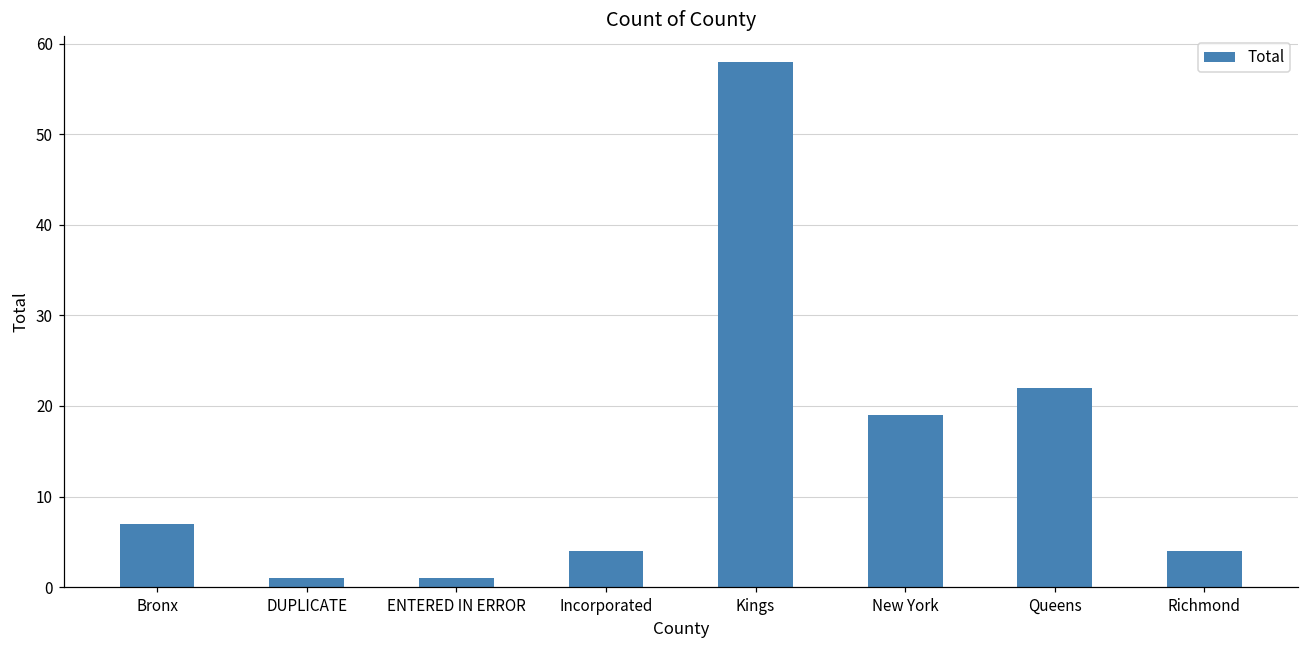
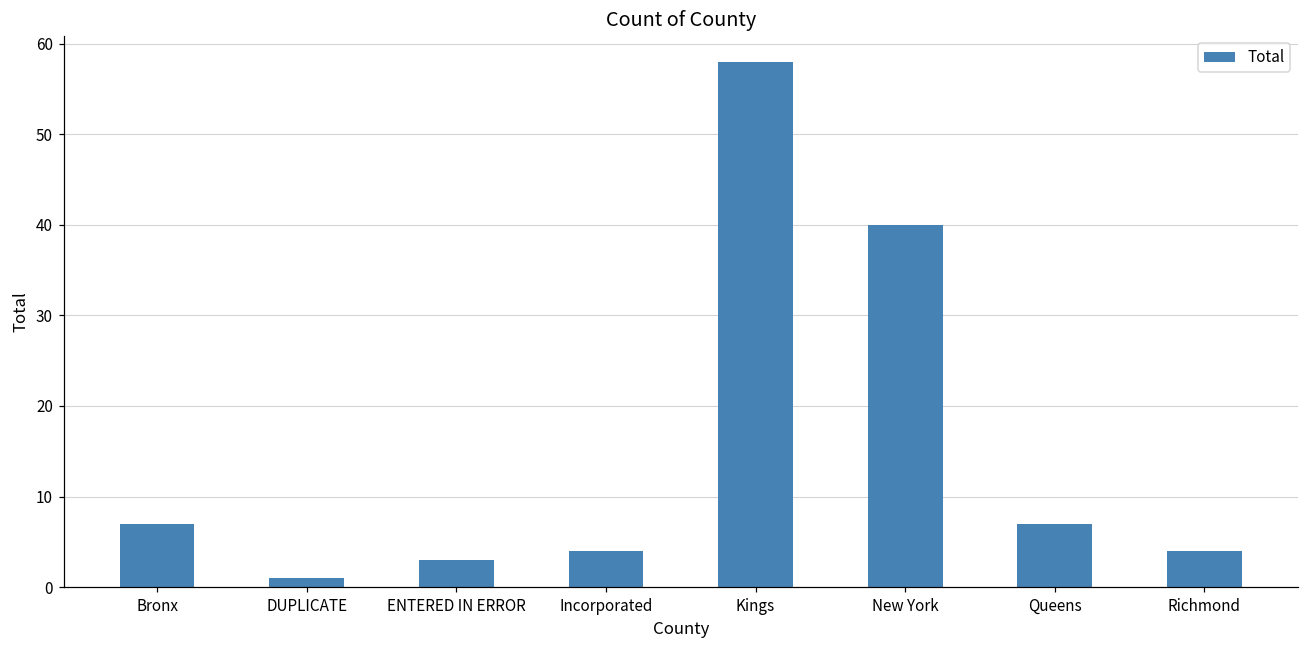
  {
    "Bronx": 7,
    "DUPLICATE": 1,
-   "ENTERED IN ERROR": 1,
+   "ENTERED IN ERROR": 3,
    "Incorporated": 4,
    "Kings": 58,
-   "New York": 19,
-   "Queens": 22,
+   "New York": 40,
+   "Queens": 7,
    "Richmond": 4
  }
